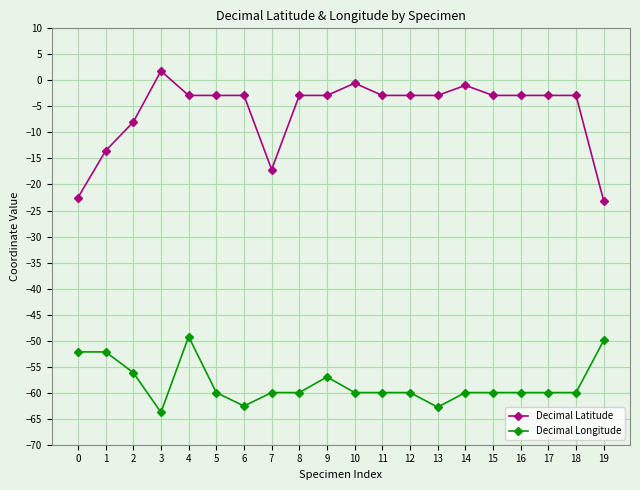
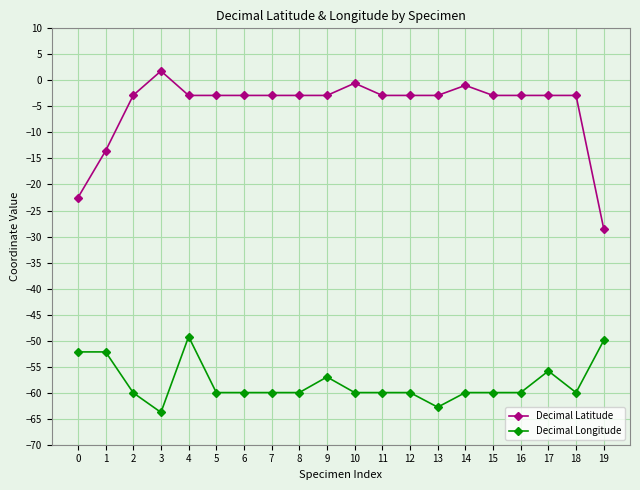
  {
    "Decimal Latitude": {
      "0": -23,
      "1": -14,
-     "2": -8,
+     "2": -3,
      "3": 2,
      "4": -3,
      "5": -3,
      "6": -3,
-     "7": -17,
+     "7": -3,
      "8": -3,
      "9": -3,
      "10": -1,
      "11": -3,
      "12": -3,
      "13": -3,
      "14": -1,
      "15": -3,
      "16": -3,
      "17": -3,
      "18": -3,
-     "19": -23
+     "19": -28
    },
    "Decimal Longitude": {
      "0": -52,
      "1": -52,
-     "2": -56,
+     "2": -60,
      "3": -64,
      "4": -49,
      "5": -60,
-     "6": -63,
+     "6": -60,
      "7": -60,
      "8": -60,
      "9": -57,
      "10": -60,
      "11": -60,
      "12": -60,
      "13": -63,
      "14": -60,
      "15": -60,
      "16": -60,
-     "17": -60,
+     "17": -56,
      "18": -60,
      "19": -50
    }
  }
